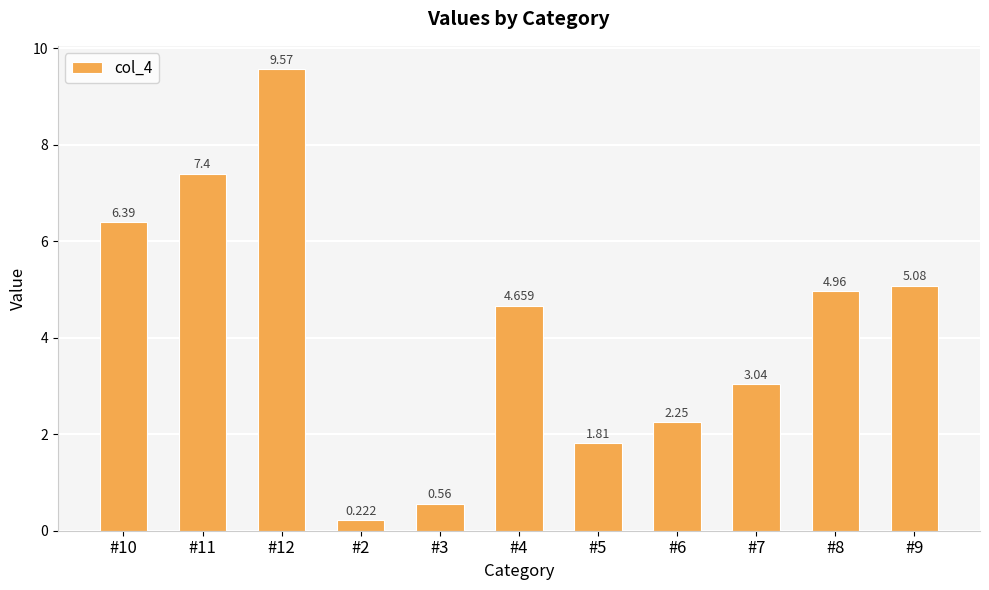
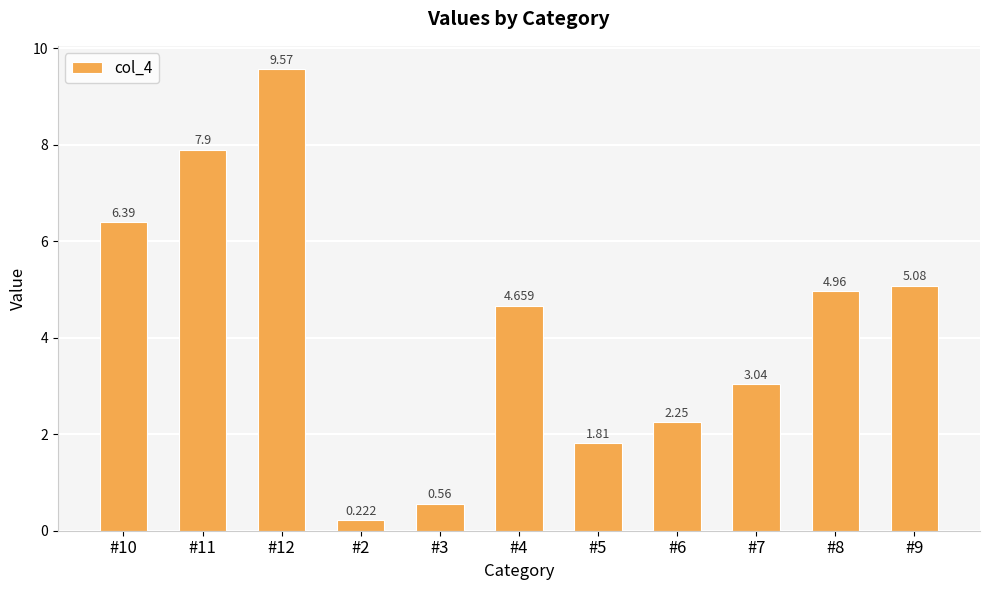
  {
    "#10": 6.39,
-   "#11": 7.4,
+   "#11": 7.9,
    "#12": 9.57,
    "#2": 0.222,
    "#3": 0.56,
    "#4": 4.659,
    "#5": 1.81,
    "#6": 2.25,
    "#7": 3.04,
    "#8": 4.96,
    "#9": 5.08
  }
